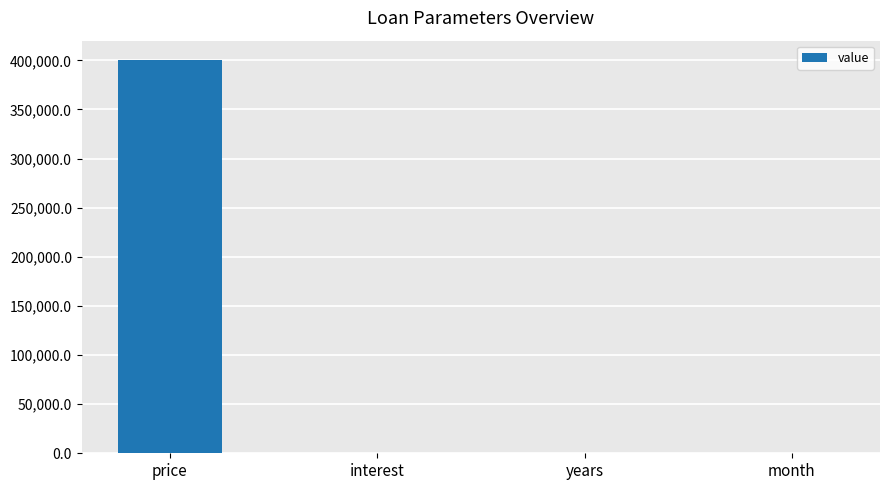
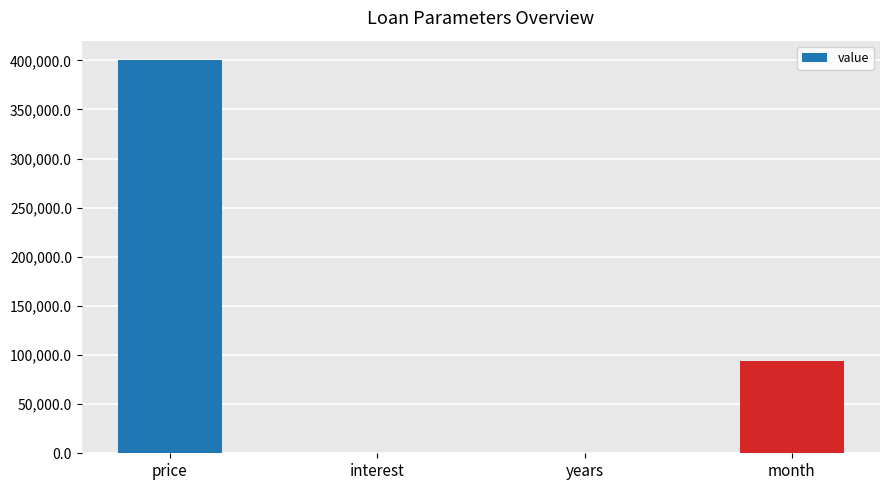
  {
    "price": "400,000",
-   "month": "0"
+   "month": "90,000"
  }
